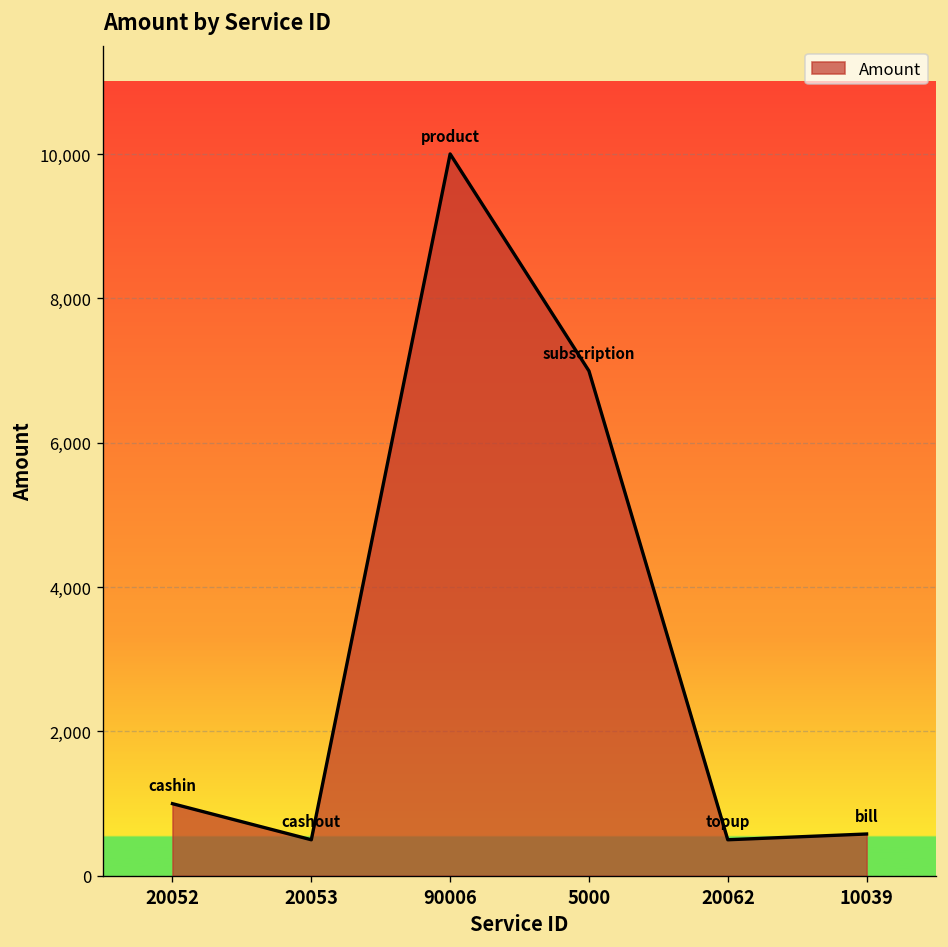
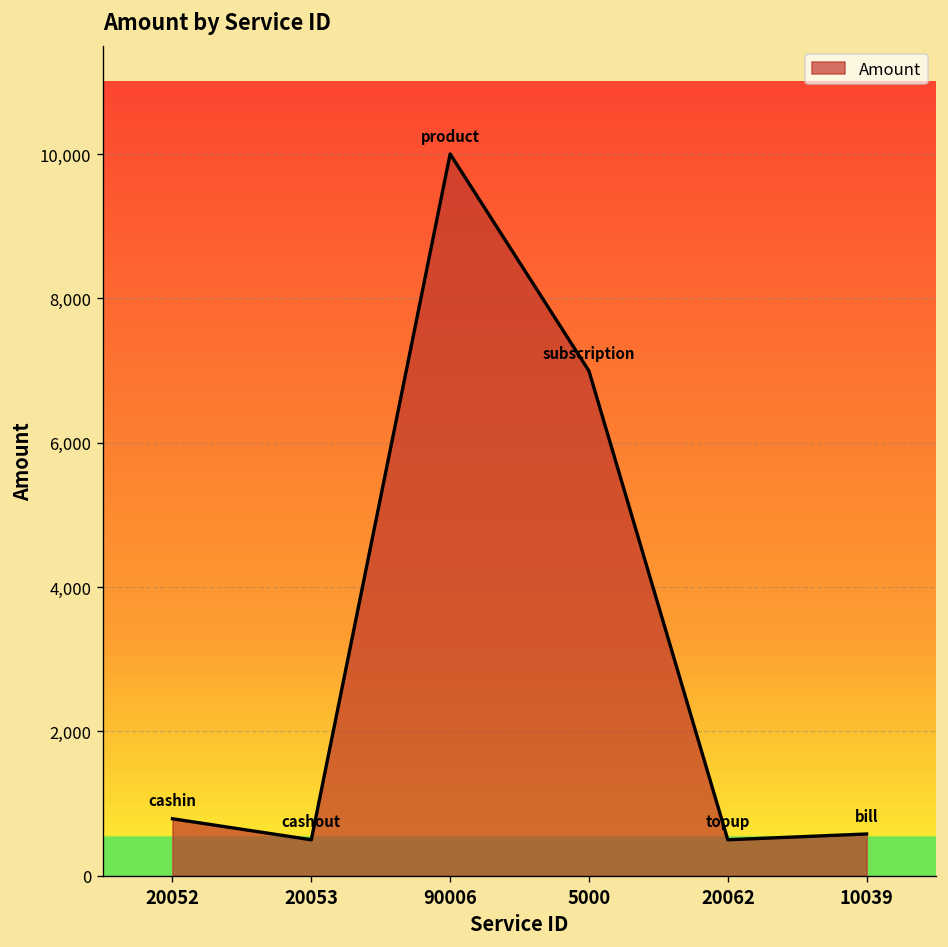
  {
-   "20052": "1,000",
+   "20052": "800",
    "20053": "500",
    "90006": "10,000",
    "5000": "7,000",
    "20062": "500",
    "10039": "600"
  }
